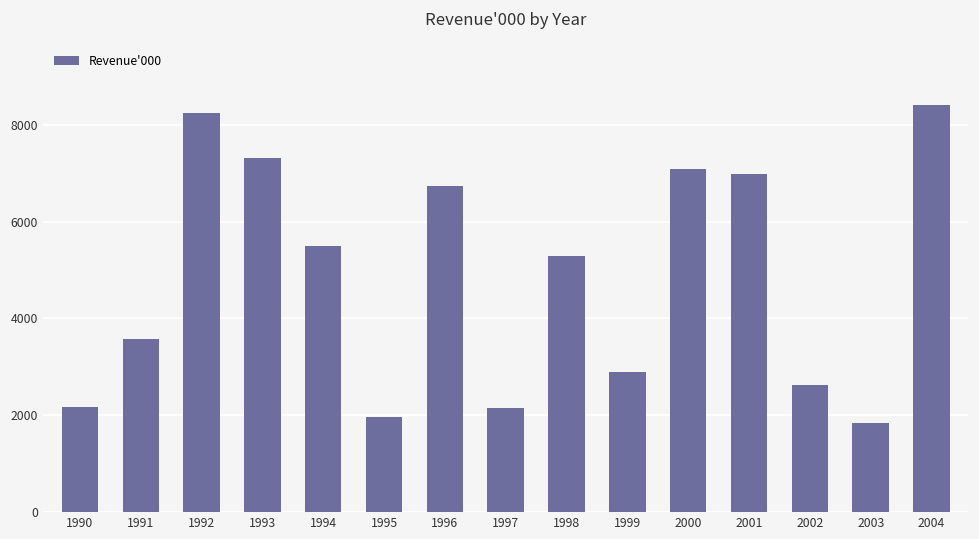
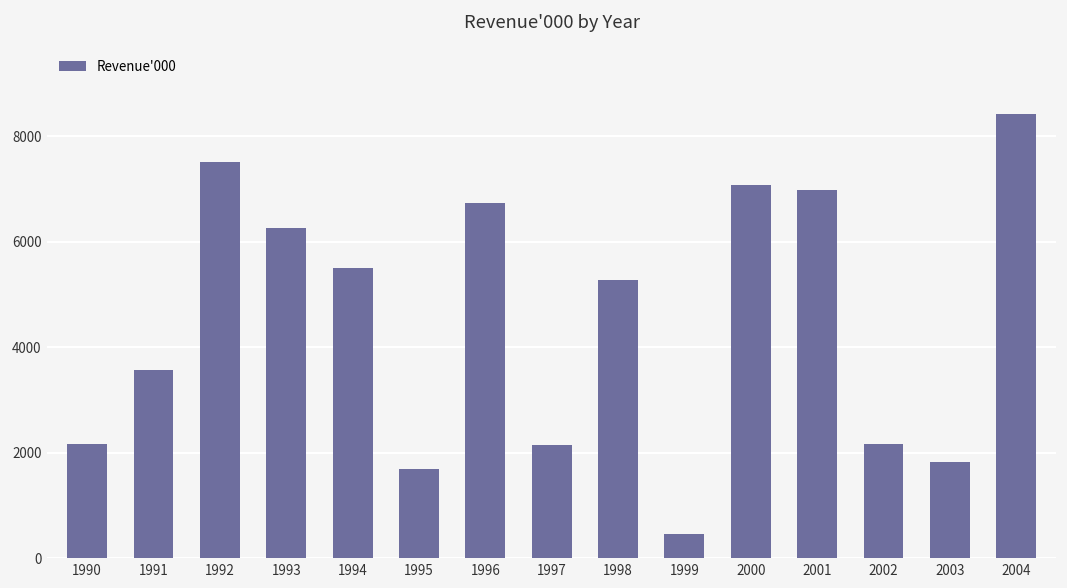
  {
    "1990": 2200,
    "1991": 3600,
-   "1992": 8200,
-   "1993": 7300,
+   "1992": 7500,
+   "1993": 6300,
    "1994": 5500,
-   "1995": 2000,
+   "1995": 1700,
    "1996": 6700,
    "1997": 2200,
    "1998": 5300,
-   "1999": 2900,
+   "1999": 500,
    "2000": 7100,
    "2001": 7000,
-   "2002": 2600,
+   "2002": 2200,
    "2003": 1800,
    "2004": 8400
  }
